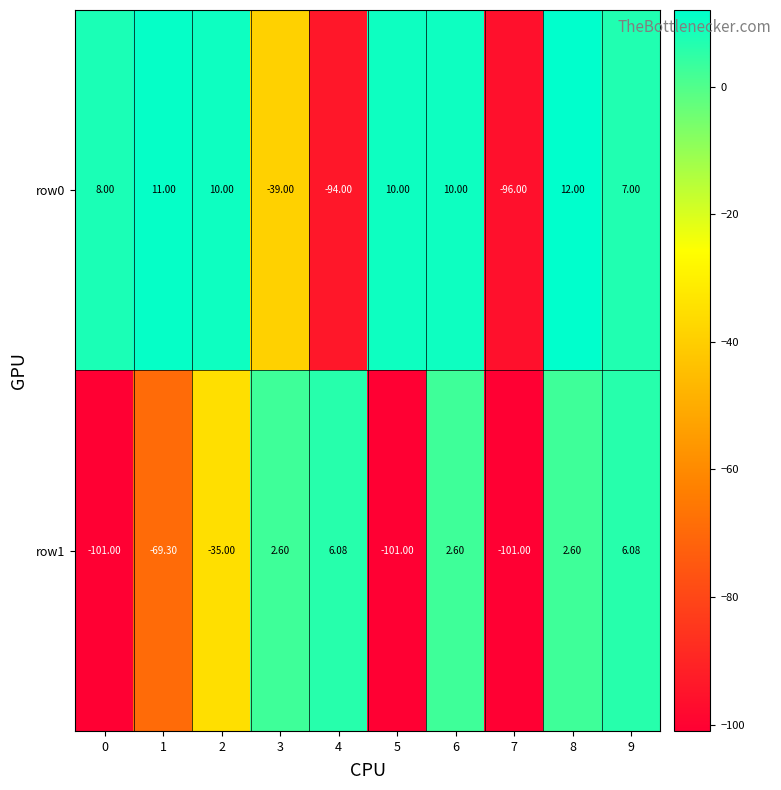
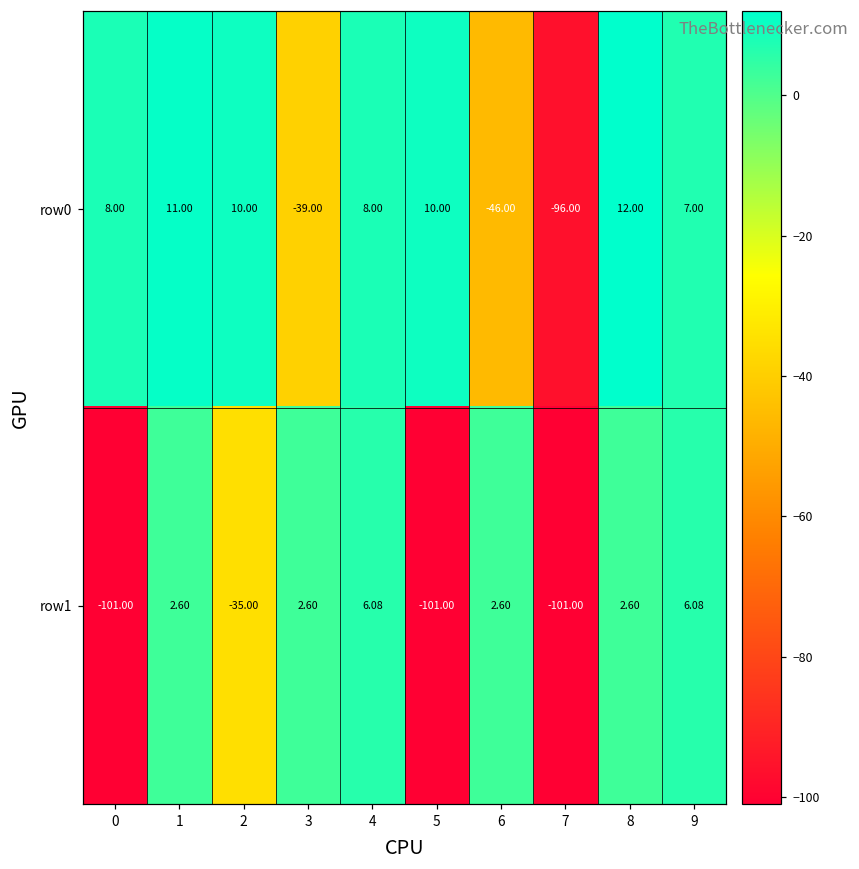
  {
    "row0": {
      "0": 8.00,
      "1": 11.00,
      "2": 10.00,
      "3": -39.00,
-     "4": -94.00,
+     "4": 8.00,
      "5": 10.00,
-     "6": 10.00,
+     "6": -46.00,
      "7": -96.00,
      "8": 12.00,
      "9": 7.00
    },
    "row1": {
      "0": -101.00,
-     "1": -69.30,
+     "1": 2.60,
      "2": -35.00,
      "3": 2.60,
      "4": 6.08,
      "5": -101.00,
      "6": 2.60,
      "7": -101.00,
      "8": 2.60,
      "9": 6.08
    }
  }
